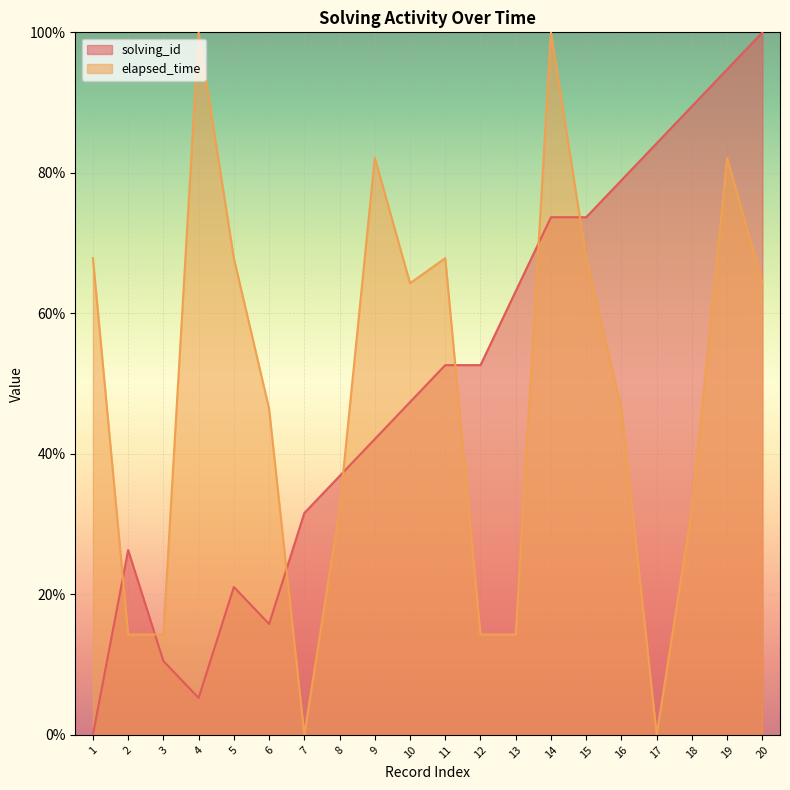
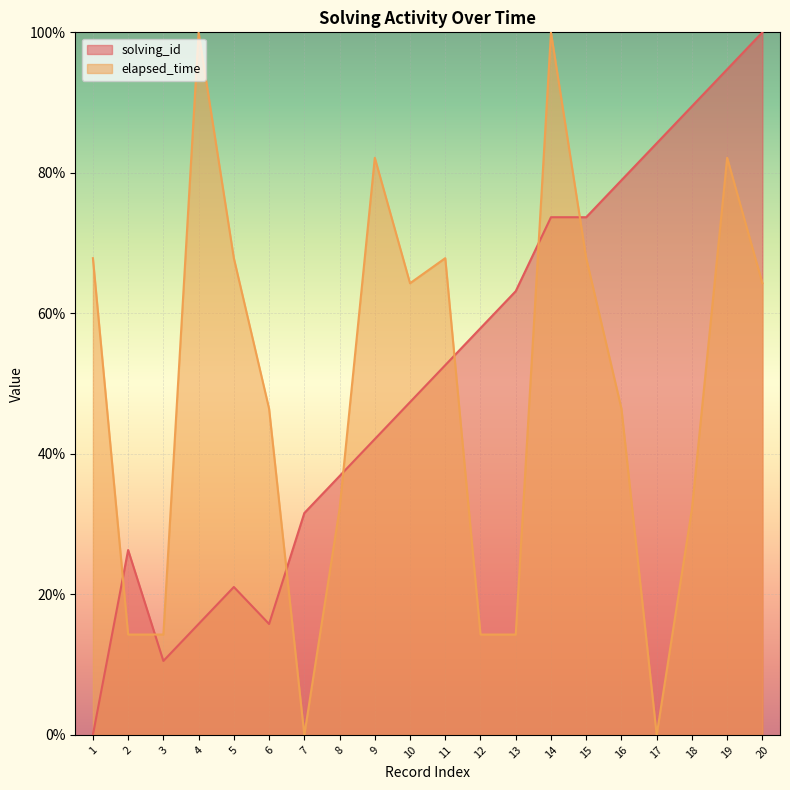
  {
    "solving_id": {
      "1": "0%",
      "2": "26%",
      "3": "11%",
-     "4": "5%",
+     "4": "16%",
      "5": "21%",
      "6": "16%",
      "7": "32%",
      "8": "37%",
      "9": "42%",
      "10": "47%",
      "11": "53%",
-     "12": "53%",
+     "12": "58%",
      "13": "63%",
      "14": "74%",
      "15": "74%",
      "16": "79%",
      "17": "84%",
      "18": "89%",
      "19": "95%",
      "20": "100%"
    },
    "elapsed_time": {
      "1": "68%",
      "2": "14%",
      "3": "14%",
      "4": "100%",
      "5": "68%",
      "6": "46%",
      "7": "0%",
      "8": "32%",
      "9": "82%",
      "10": "64%",
      "11": "68%",
      "12": "14%",
      "13": "14%",
      "14": "100%",
      "15": "68%",
      "16": "46%",
      "17": "0%",
      "18": "32%",
      "19": "82%",
      "20": "64%"
    }
  }
